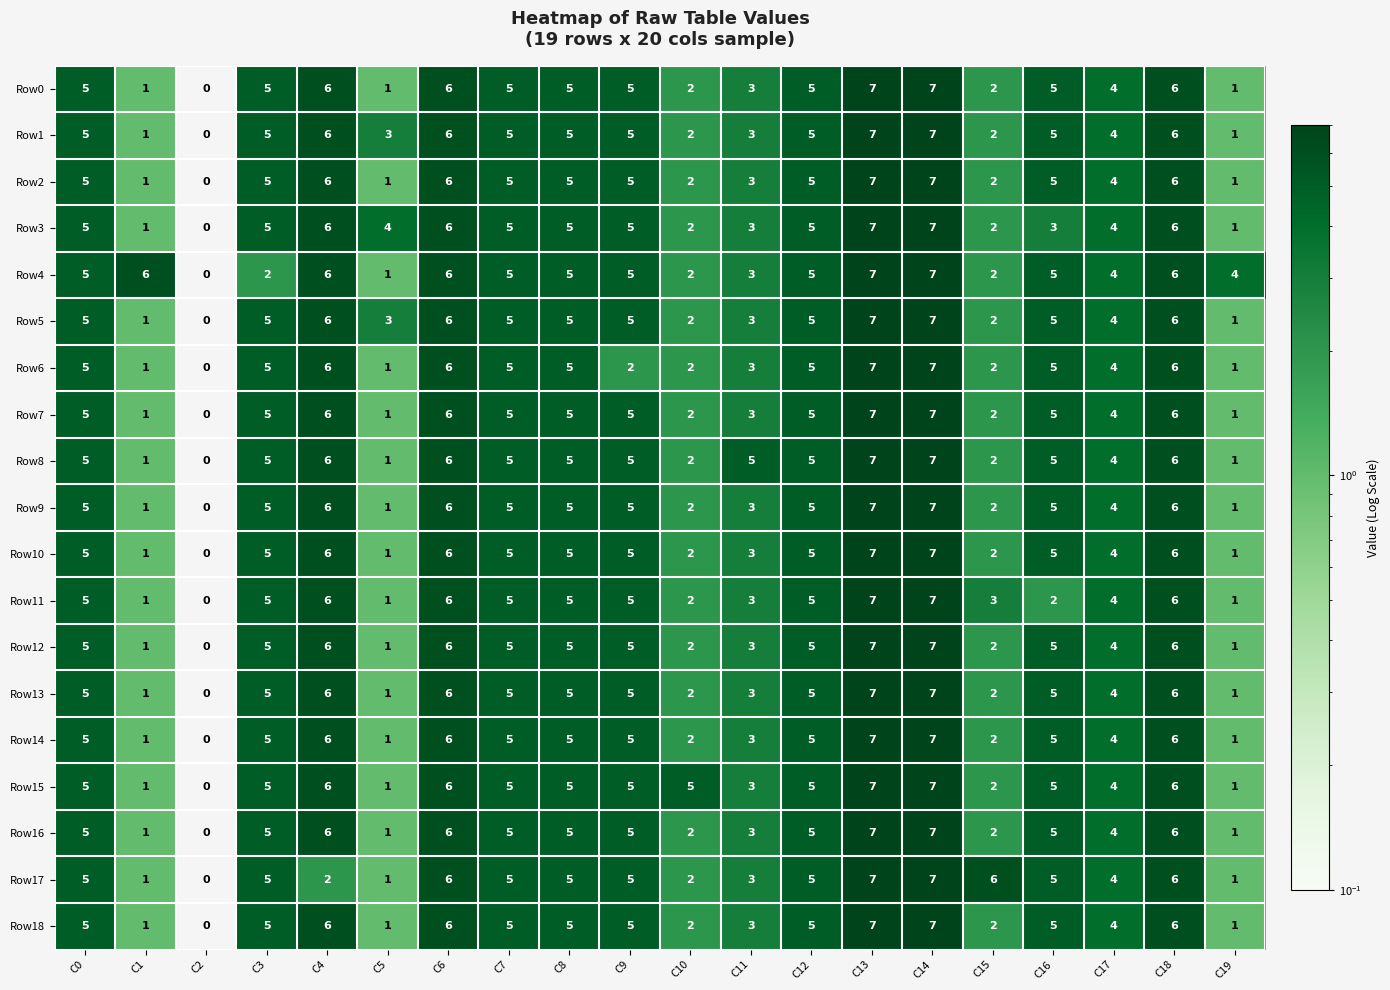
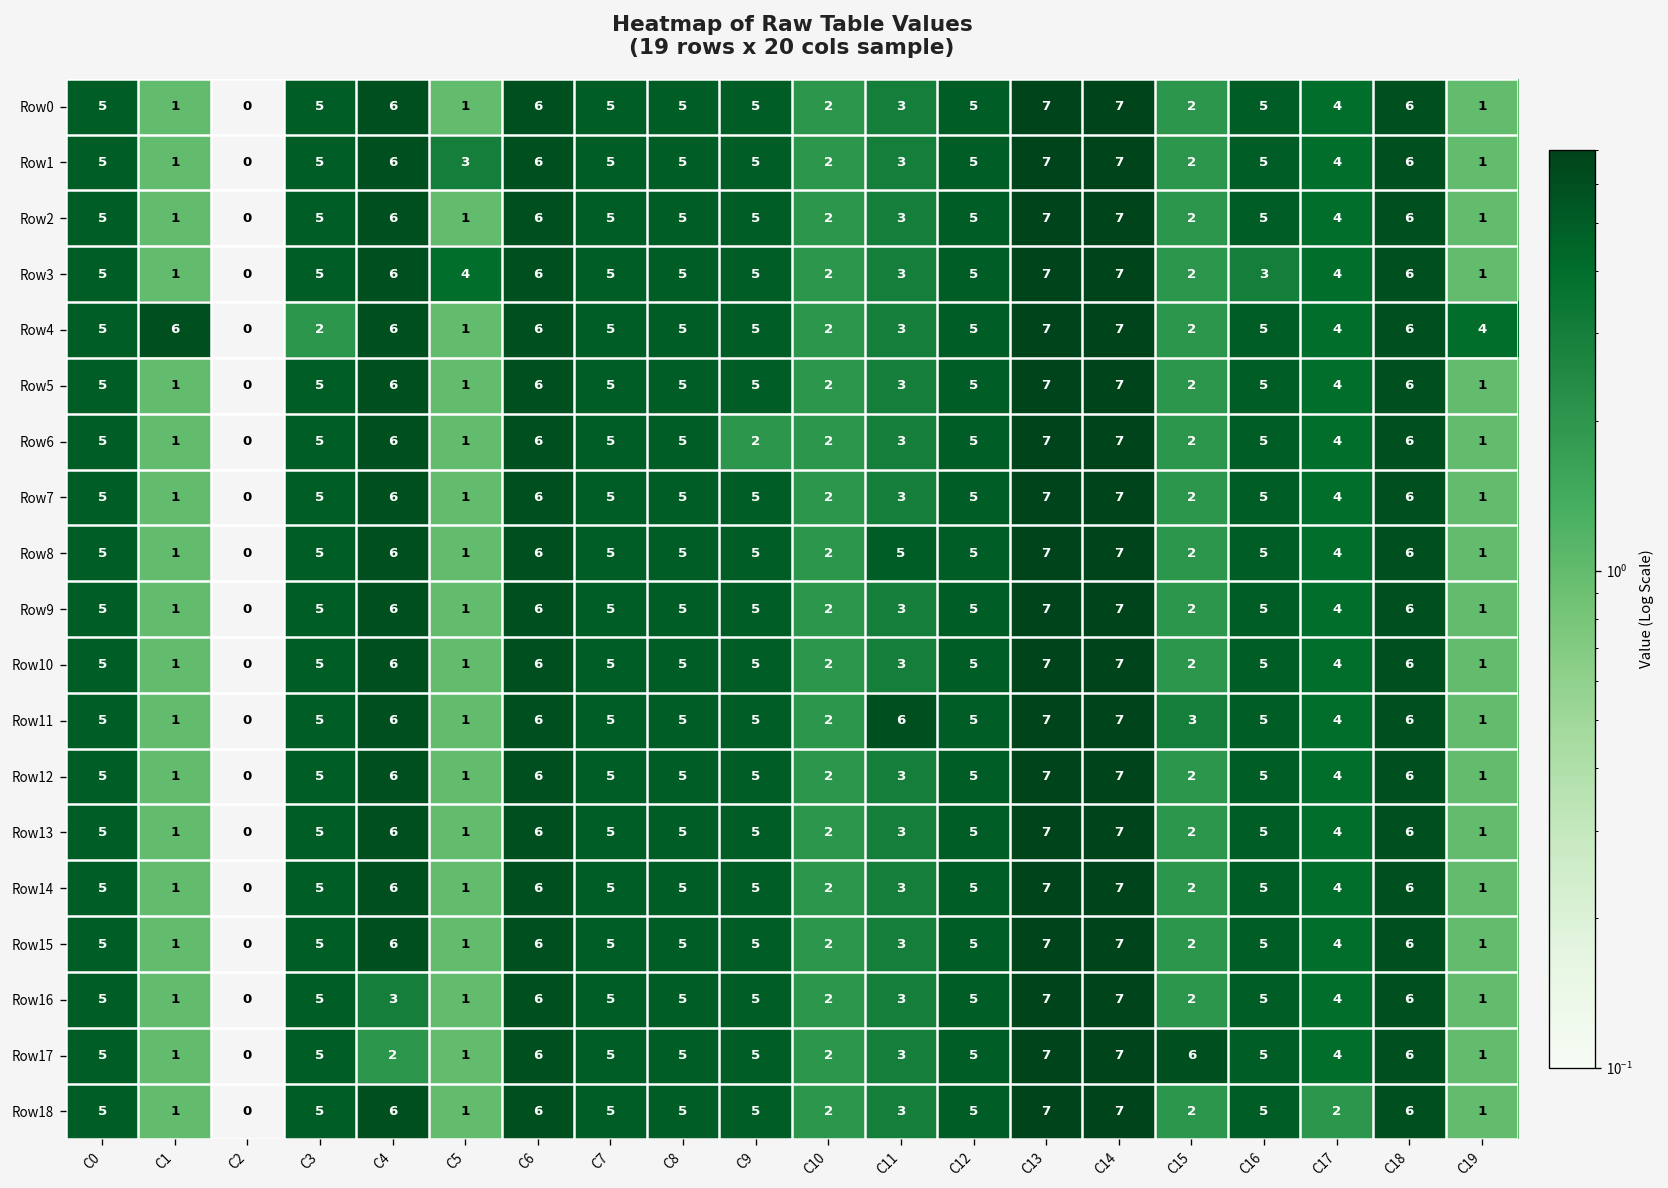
  {
    "Row5": {
      "C0": 5,
      "C1": 1,
      "C2": 0,
      "C3": 5,
      "C4": 6,
-     "C5": 3,
+     "C5": 1,
      "C6": 6,
      "C7": 5,
      "C8": 5,
      "C9": 5,
      "C10": 2,
      "C11": 3,
      "C12": 5,
      "C13": 7,
      "C14": 7,
      "C15": 2,
      "C16": 5,
      "C17": 4,
      "C18": 6,
      "C19": 1
    },
    "Row11": {
      "C0": 5,
      "C1": 1,
      "C2": 0,
      "C3": 5,
      "C4": 6,
      "C5": 1,
      "C6": 6,
      "C7": 5,
      "C8": 5,
      "C9": 5,
      "C10": 2,
-     "C11": 3,
+     "C11": 6,
      "C12": 5,
      "C13": 7,
      "C14": 7,
      "C15": 3,
-     "C16": 2,
+     "C16": 5,
      "C17": 4,
      "C18": 6,
      "C19": 1
    },
    "Row15": {
      "C0": 5,
      "C1": 1,
      "C2": 0,
      "C3": 5,
      "C4": 6,
      "C5": 1,
      "C6": 6,
      "C7": 5,
      "C8": 5,
      "C9": 5,
-     "C10": 5,
+     "C10": 2,
      "C11": 3,
      "C12": 5,
      "C13": 7,
      "C14": 7,
      "C15": 2,
      "C16": 5,
      "C17": 4,
      "C18": 6,
      "C19": 1
    },
    "Row16": {
      "C0": 5,
      "C1": 1,
      "C2": 0,
      "C3": 5,
-     "C4": 6,
+     "C4": 3,
      "C5": 1,
      "C6": 6,
      "C7": 5,
      "C8": 5,
      "C9": 5,
      "C10": 2,
      "C11": 3,
      "C12": 5,
      "C13": 7,
      "C14": 7,
      "C15": 2,
      "C16": 5,
      "C17": 4,
      "C18": 6,
      "C19": 1
    },
    "Row18": {
      "C0": 5,
      "C1": 1,
      "C2": 0,
      "C3": 5,
      "C4": 6,
      "C5": 1,
      "C6": 6,
      "C7": 5,
      "C8": 5,
      "C9": 5,
      "C10": 2,
      "C11": 3,
      "C12": 5,
      "C13": 7,
      "C14": 7,
      "C15": 2,
      "C16": 5,
-     "C17": 4,
+     "C17": 2,
      "C18": 6,
      "C19": 1
    }
  }
